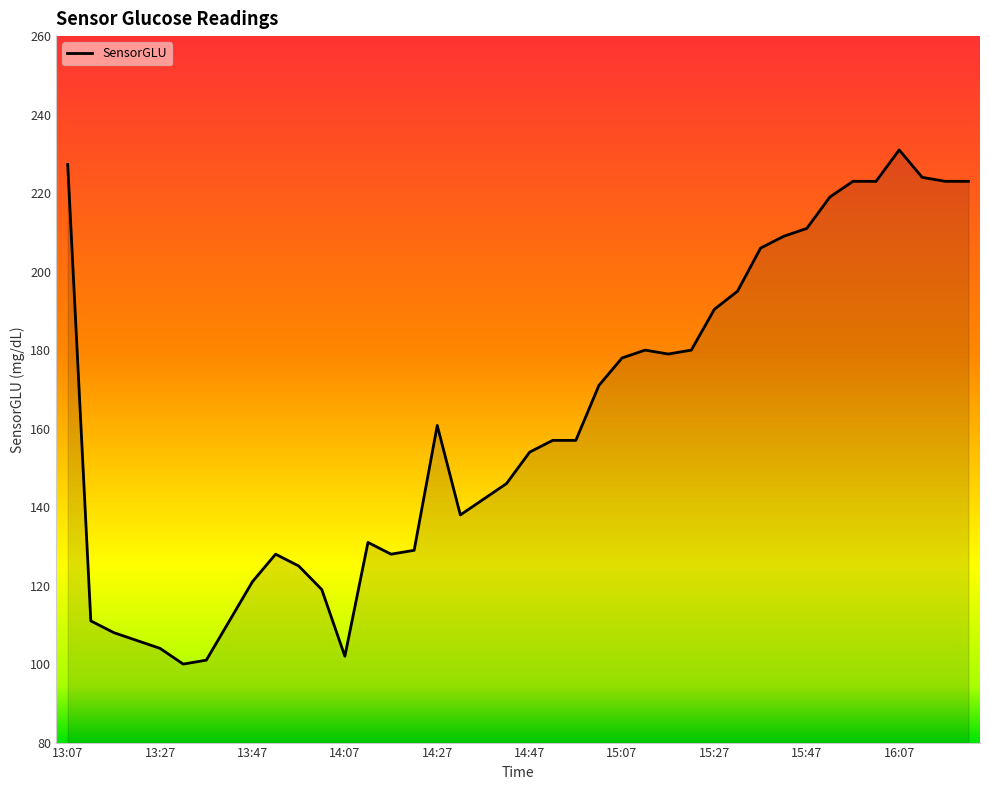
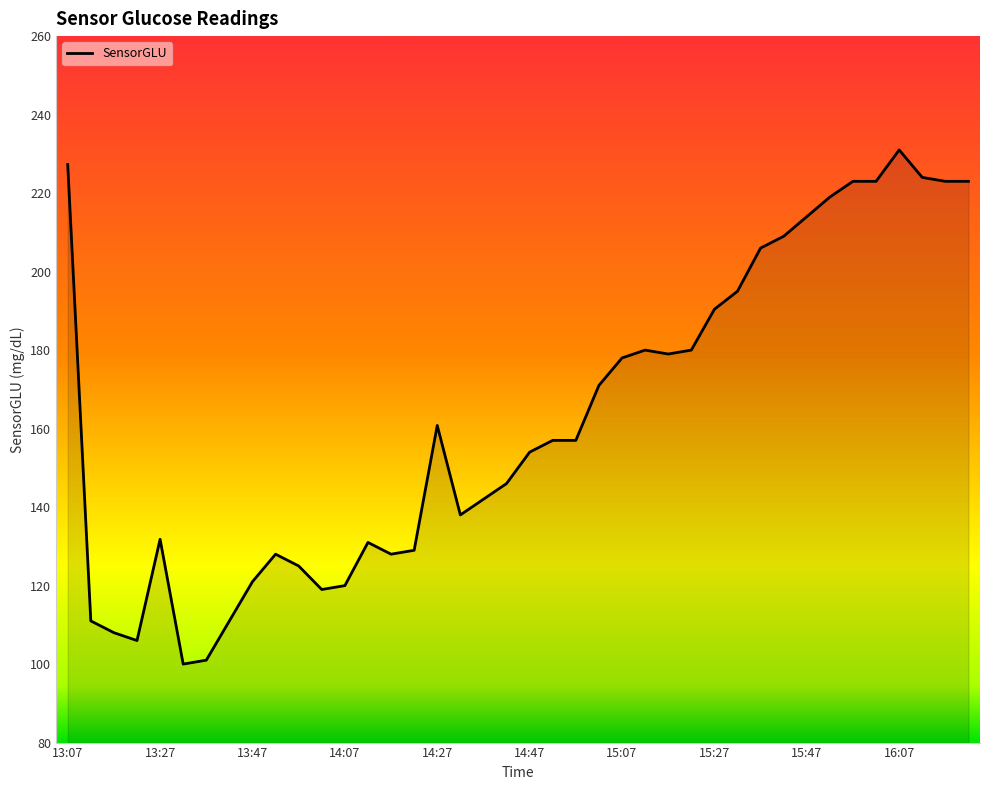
  {
    "13:07": 227,
-   "13:27": 104,
+   "13:27": 132,
    "13:47": 121,
-   "14:07": 102,
+   "14:07": 120,
    "14:27": 161,
    "14:47": 154,
    "15:07": 178,
    "15:27": 190,
-   "15:47": 211,
+   "15:47": 214,
    "16:07": 231
  }
